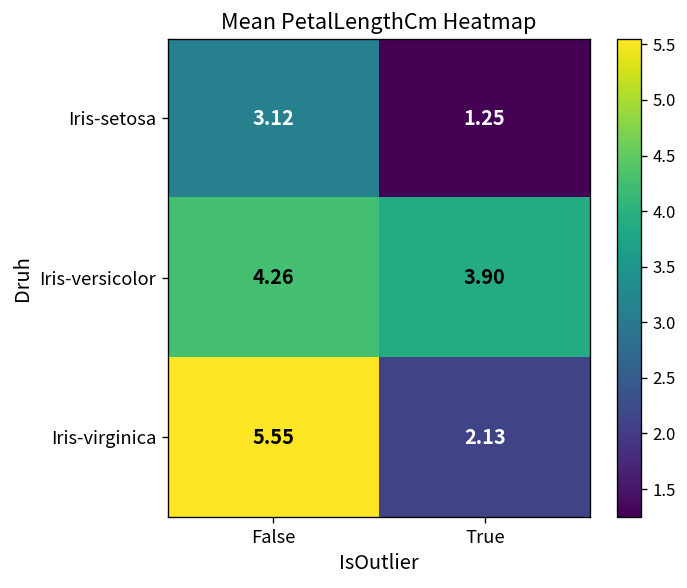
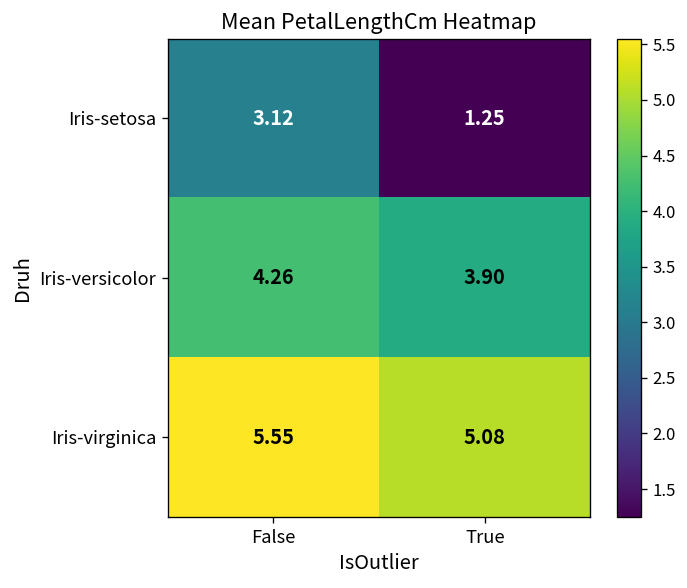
  {
    "Iris-setosa": {
      "False": 3.12,
      "True": 1.25
    },
    "Iris-versicolor": {
      "False": 4.26,
      "True": 3.90
    },
    "Iris-virginica": {
      "False": 5.55,
-     "True": 2.13
+     "True": 5.08
    }
  }
